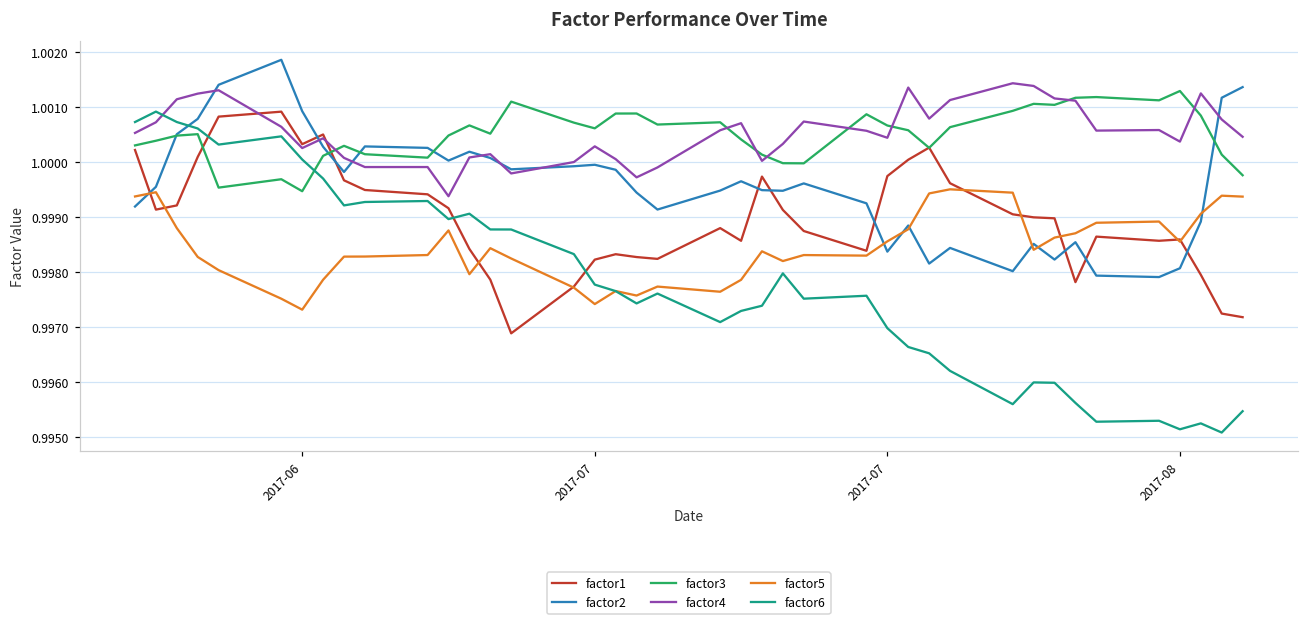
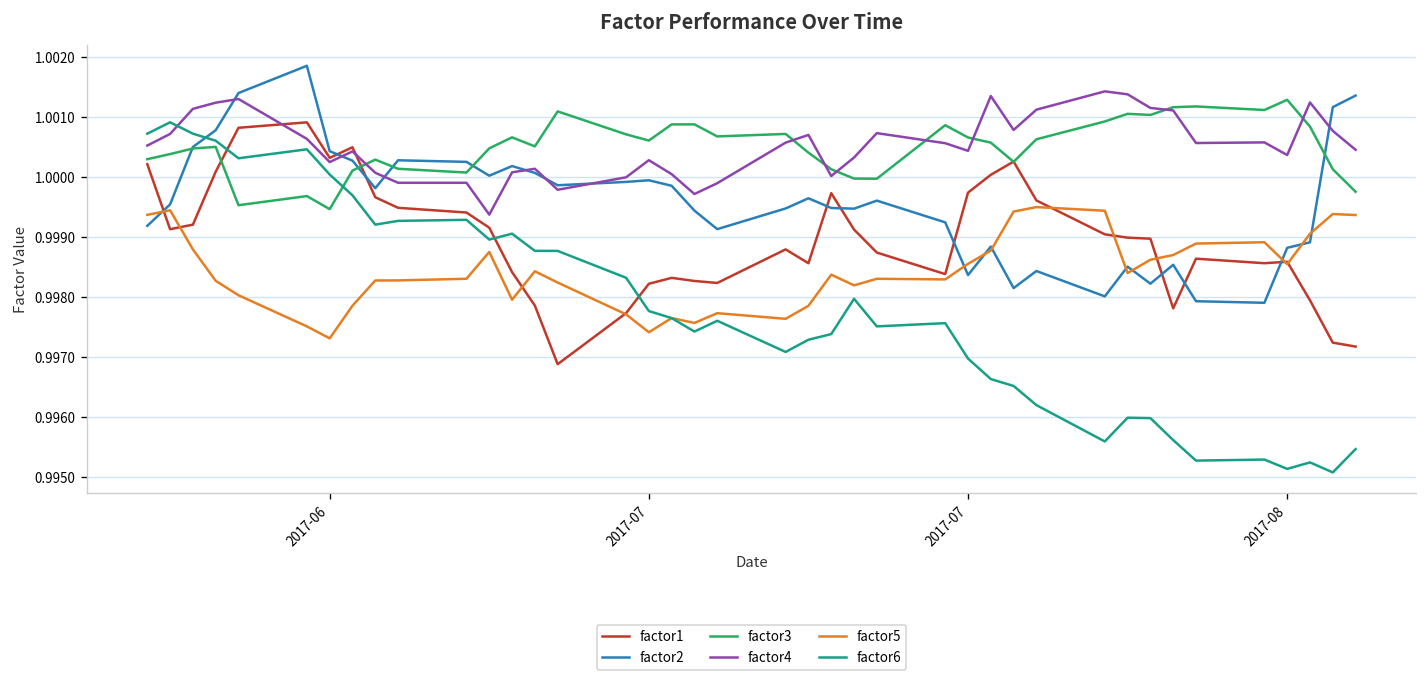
  {
    "factor1": {
      "2017-06": 1.0003
    },
    "factor2": {
-     "2017-06": 1.0009,
-     "2017-08": 0.9981
+     "2017-06": 1.0004,
+     "2017-08": 0.9988
    },
    "factor4": {
      "2017-06": 1.0003,
      "2017-08": 1.0004
    },
    "factor5": {
      "2017-06": 0.9973
    }
  }
